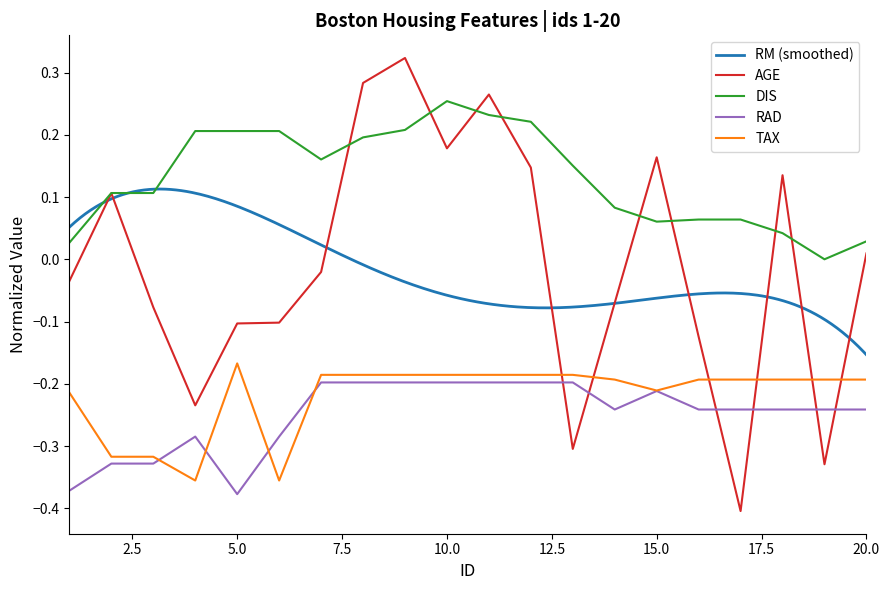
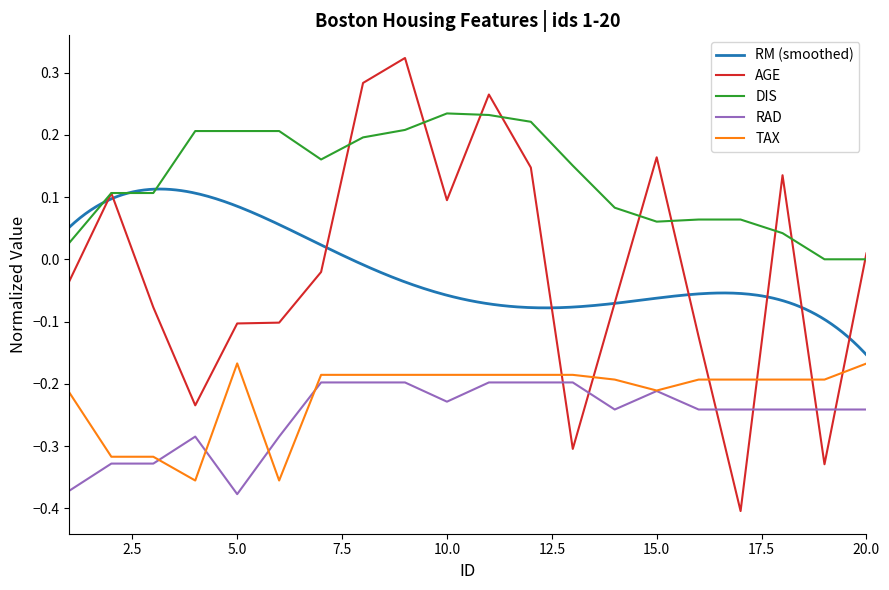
  {
    "RM (smoothed)": {
      "20.0": -0.15
    },
    "AGE": {
      "5.0": -0.10,
-     "10.0": 0.18,
+     "10.0": 0.10,
      "15.0": 0.16,
      "20.0": 0.01
    },
    "DIS": {
      "5.0": 0.21,
-     "10.0": 0.25,
+     "10.0": 0.23,
      "15.0": 0.06,
-     "20.0": 0.03
+     "20.0": 0.00
    },
    "RAD": {
      "5.0": -0.38,
-     "10.0": -0.20,
+     "10.0": -0.23,
      "20.0": -0.24
    },
    "TAX": {
      "5.0": -0.17,
      "10.0": -0.19,
-     "20.0": -0.19
+     "20.0": -0.17
    }
  }
